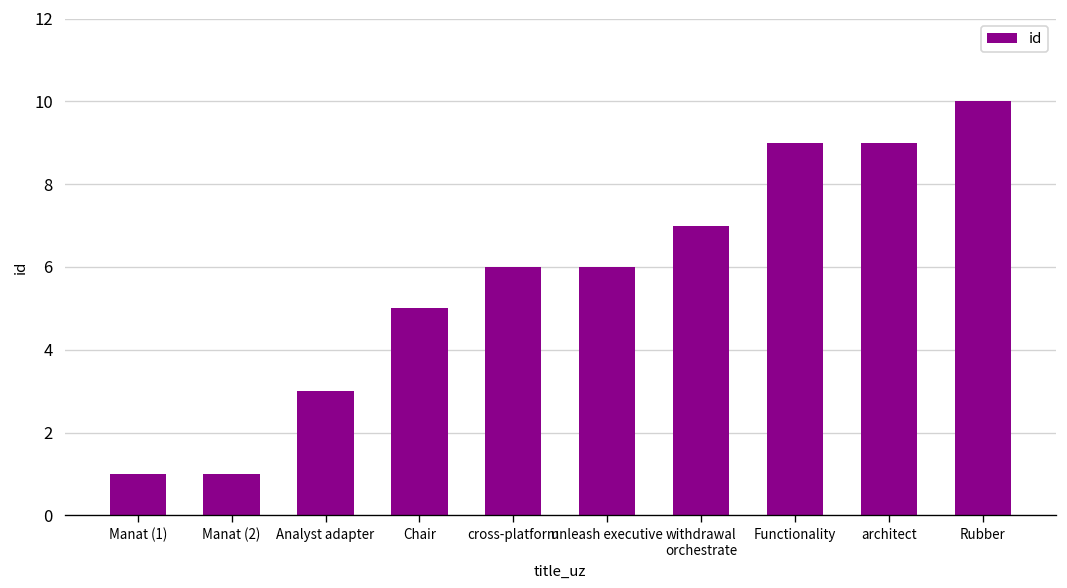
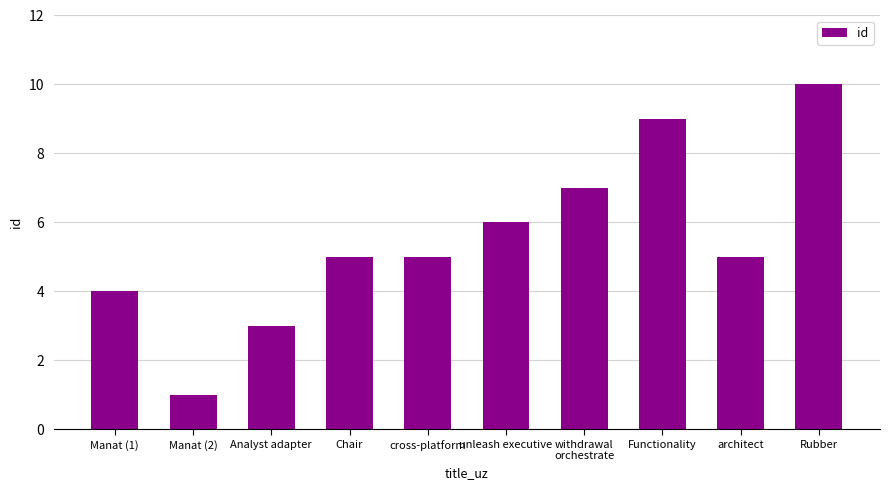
  {
-   "Manat (1)": 1,
+   "Manat (1)": 4,
    "Manat (2)": 1,
    "Analyst adapter": 3,
    "Chair": 5,
-   "cross-platform": 6,
+   "cross-platform": 5,
    "unleash executive": 6,
    "withdrawal orchestrate": 7,
    "Functionality": 9,
-   "architect": 9,
+   "architect": 5,
    "Rubber": 10
  }
